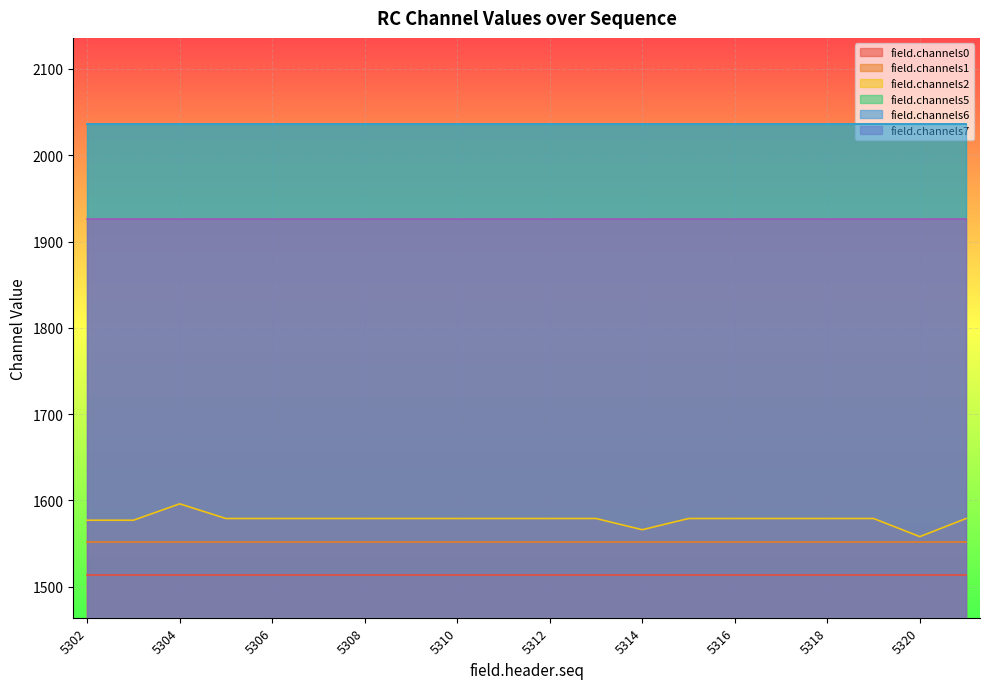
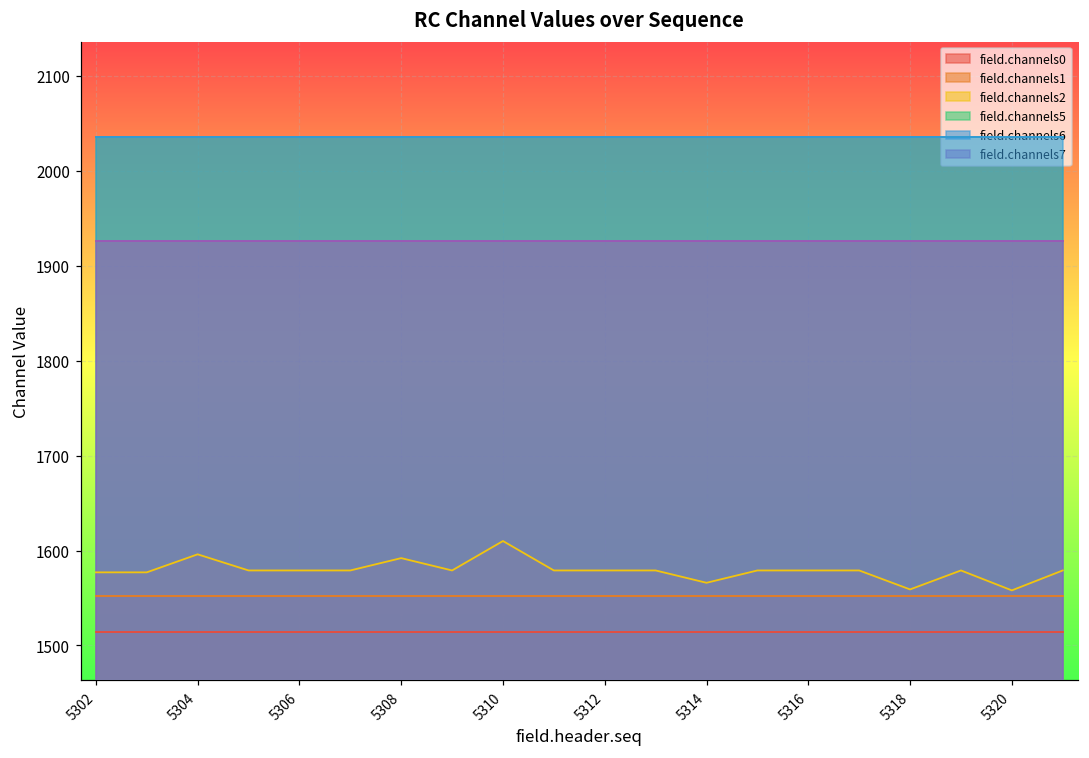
  {
    "field.channels2": {
      "5302": 1580,
      "5304": 1600,
      "5306": 1580,
-     "5308": 1580,
-     "5310": 1580,
+     "5308": 1590,
+     "5310": 1610,
      "5312": 1580,
      "5314": 1570,
      "5316": 1580,
-     "5318": 1580,
+     "5318": 1560,
      "5320": 1560
    },
    "field.channels6": {
      "5302": 2040,
      "5304": 2040,
      "5306": 2040,
      "5308": 2040,
      "5310": 2040,
      "5312": 2040,
      "5314": 2040,
      "5316": 2040,
      "5318": 2040
    },
    "field.channels7": {
      "5302": 1930,
      "5304": 1930,
      "5306": 1930,
      "5308": 1930,
      "5310": 1930,
      "5312": 1930,
      "5314": 1930,
      "5316": 1930,
      "5318": 1930,
      "5320": 1930
    }
  }
